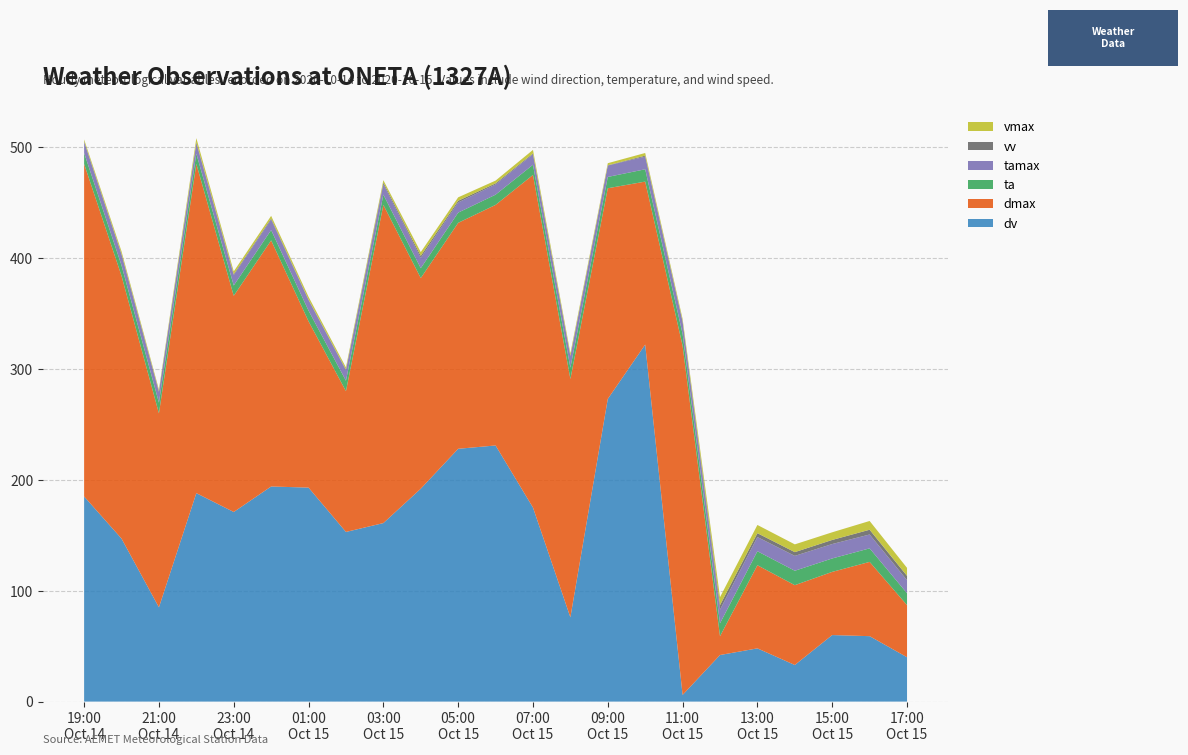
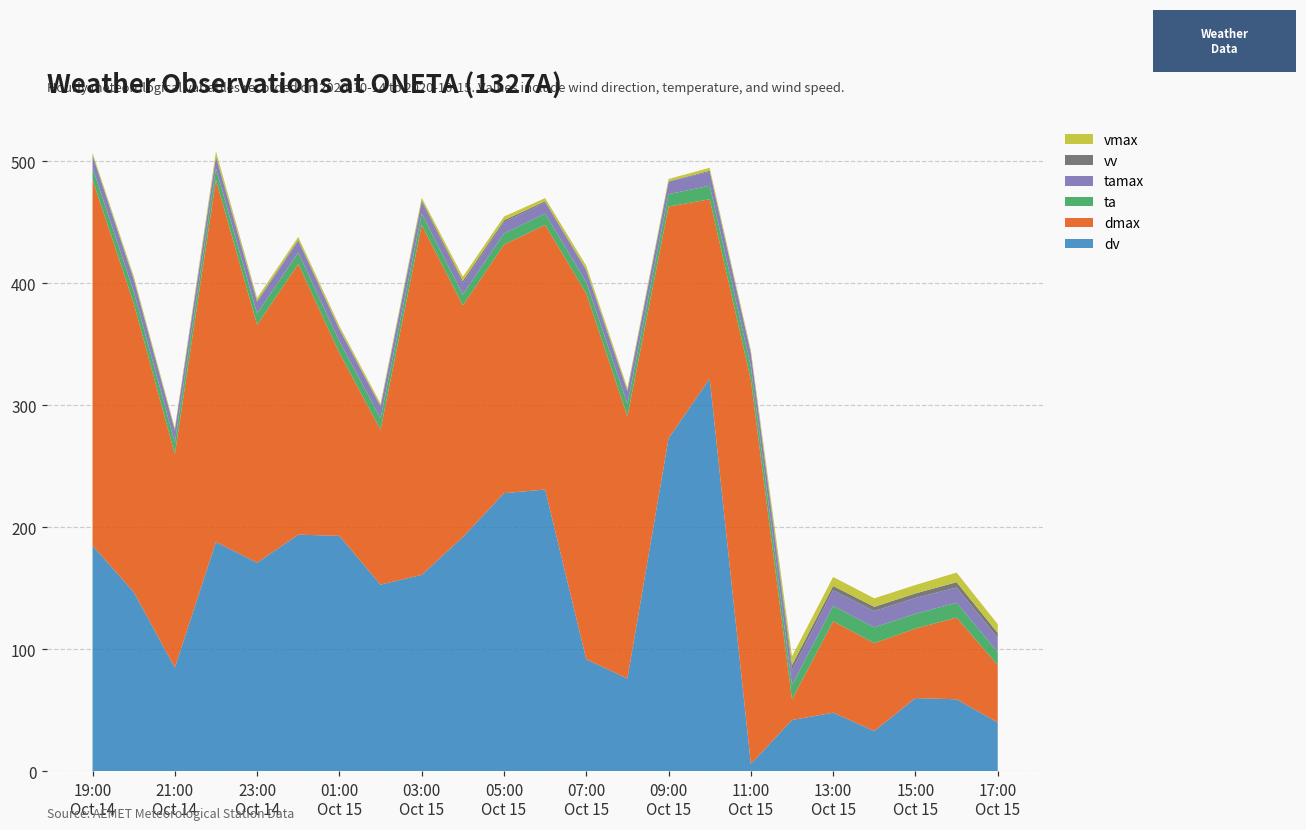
  {
    "dv": {
      "19:00 Oct 14": 185,
      "21:00 Oct 14": 85,
      "23:00 Oct 14": 171,
      "01:00 Oct 15": 193,
      "03:00 Oct 15": 161,
      "05:00 Oct 15": 228,
-     "07:00 Oct 15": 175,
+     "07:00 Oct 15": 92,
      "09:00 Oct 15": 273,
      "11:00 Oct 15": 6,
      "13:00 Oct 15": 48,
      "15:00 Oct 15": 60,
      "17:00 Oct 15": 40
    },
    "dmax": {
      "19:00 Oct 14": 300,
      "21:00 Oct 14": 175,
      "23:00 Oct 14": 195,
      "01:00 Oct 15": 150,
      "03:00 Oct 15": 287,
      "05:00 Oct 15": 204,
      "07:00 Oct 15": 300,
      "09:00 Oct 15": 190,
      "11:00 Oct 15": 315,
      "13:00 Oct 15": 75,
      "15:00 Oct 15": 57,
      "17:00 Oct 15": 47
    },
    "ta": {
      "19:00 Oct 14": 10,
      "21:00 Oct 14": 10,
      "23:00 Oct 14": 9,
      "01:00 Oct 15": 10,
      "03:00 Oct 15": 9,
      "05:00 Oct 15": 9,
      "07:00 Oct 15": 9,
      "09:00 Oct 15": 10,
      "11:00 Oct 15": 11,
      "13:00 Oct 15": 13,
      "15:00 Oct 15": 12,
      "17:00 Oct 15": 11
    },
    "tamax": {
      "13:00 Oct 15": 13,
      "15:00 Oct 15": 13,
      "17:00 Oct 15": 12
    },
    "vv": {
      "13:00 Oct 15": 4,
      "15:00 Oct 15": 4,
      "17:00 Oct 15": 4
    },
    "vmax": {
      "23:00 Oct 14": 3,
      "01:00 Oct 15": 3,
      "05:00 Oct 15": 3,
      "07:00 Oct 15": 3,
      "13:00 Oct 15": 7,
      "15:00 Oct 15": 7,
      "17:00 Oct 15": 7
    }
  }
